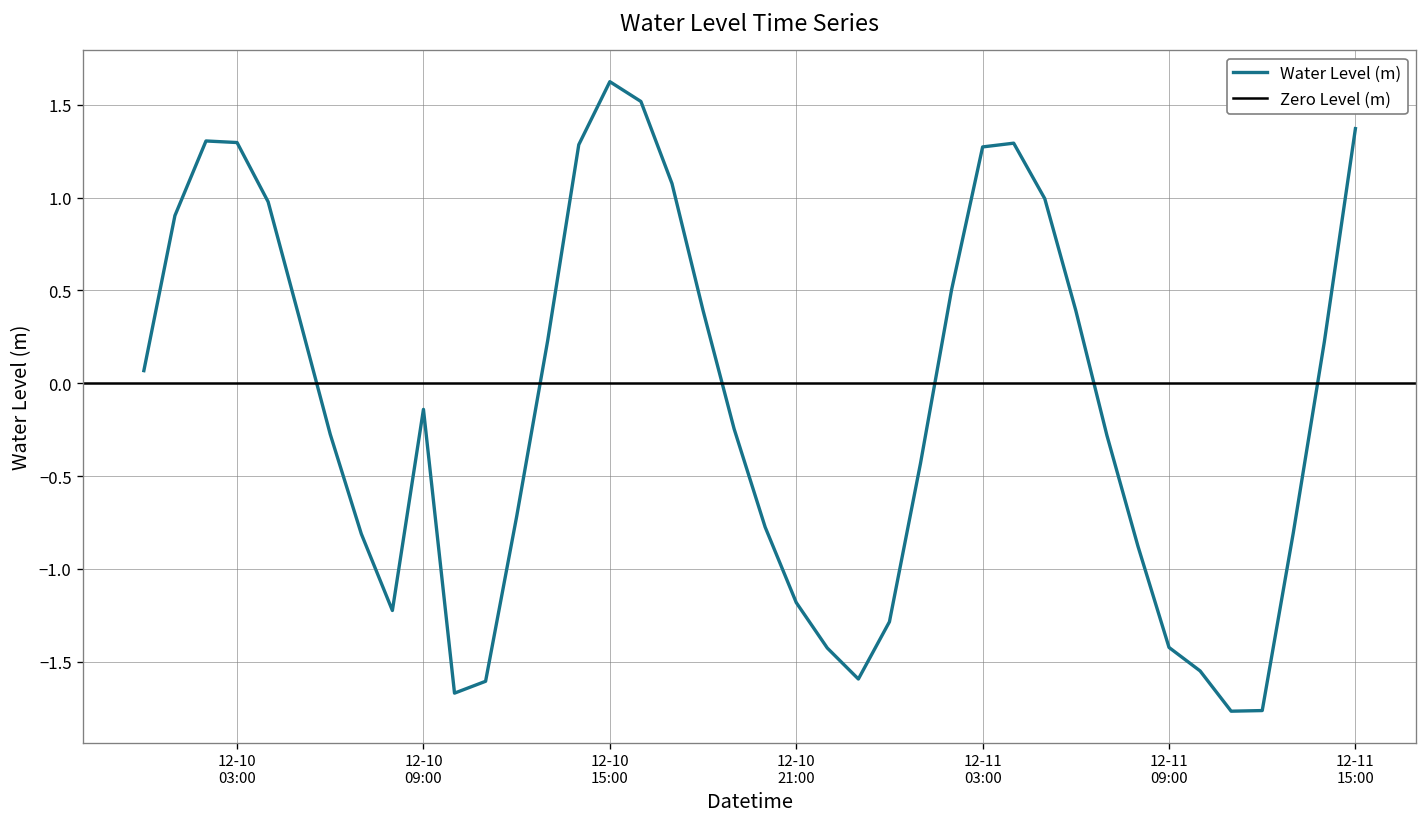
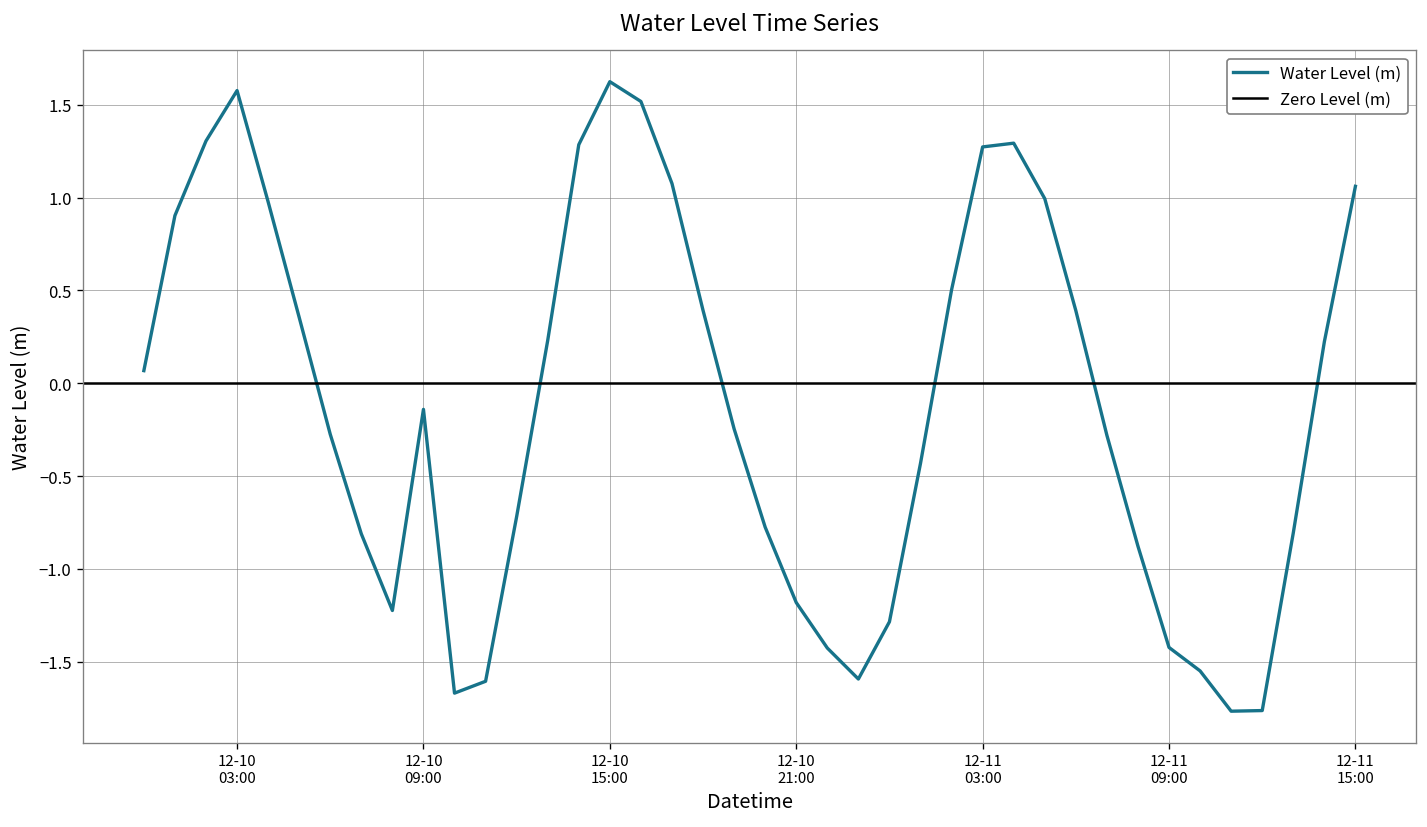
  {
-   "12-10 03:00": 1.30,
+   "12-10 03:00": 1.58,
    "12-10 09:00": -0.14,
    "12-10 15:00": 1.63,
    "12-10 21:00": -1.18,
    "12-11 03:00": 1.27,
    "12-11 09:00": -1.42,
-   "12-11 15:00": 1.37
+   "12-11 15:00": 1.06
  }
